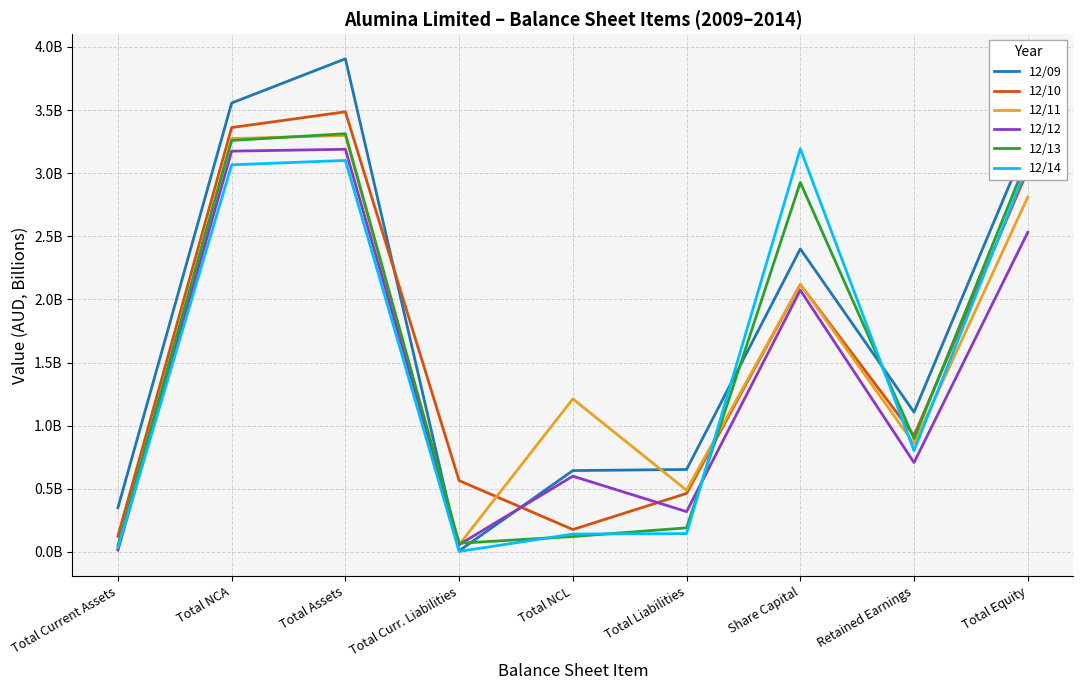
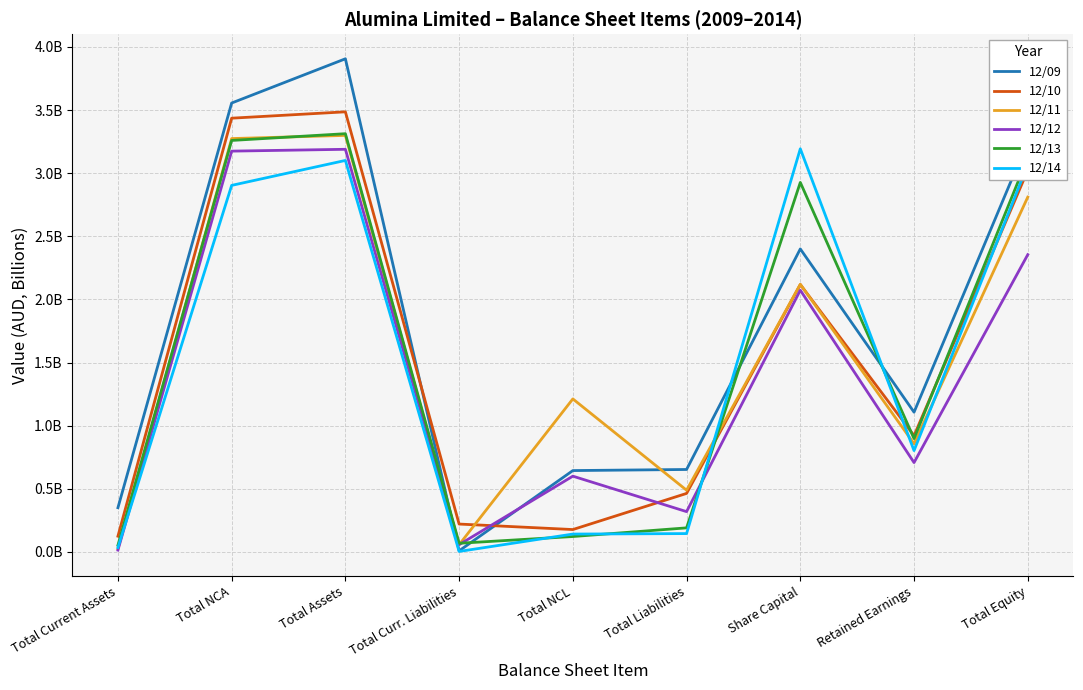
  {
    "12/09": {
      "Total Current Assets": 350000000,
      "Total NCA": 3560000000,
      "Total Assets": 3910000000,
      "Total NCL": 640000000,
      "Total Liabilities": 650000000,
      "Share Capital": 2400000000,
      "Retained Earnings": 1110000000
    },
    "12/10": {
      "Total Current Assets": 120000000,
-     "Total NCA": 3360000000,
+     "Total NCA": 3440000000,
      "Total Assets": 3490000000,
-     "Total Curr. Liabilities": 560000000,
+     "Total Curr. Liabilities": 220000000,
      "Total NCL": 180000000,
      "Total Liabilities": 460000000,
      "Retained Earnings": 920000000
    },
    "12/11": {
      "Total NCL": 1210000000,
      "Total Liabilities": 490000000,
      "Retained Earnings": 860000000,
      "Total Equity": 2810000000
    },
    "12/12": {
      "Total NCA": 3170000000,
      "Total Assets": 3190000000,
      "Total NCL": 600000000,
      "Total Liabilities": 320000000,
      "Share Capital": 2070000000,
      "Retained Earnings": 710000000,
-     "Total Equity": 2530000000
+     "Total Equity": 2350000000
    },
    "12/13": {
      "Total Liabilities": 190000000,
      "Share Capital": 2930000000,
      "Retained Earnings": 900000000
    },
    "12/14": {
-     "Total NCA": 3070000000,
+     "Total NCA": 2900000000,
      "Total Assets": 3100000000,
      "Total Liabilities": 150000000,
      "Share Capital": 3190000000,
      "Retained Earnings": 800000000
    }
  }
